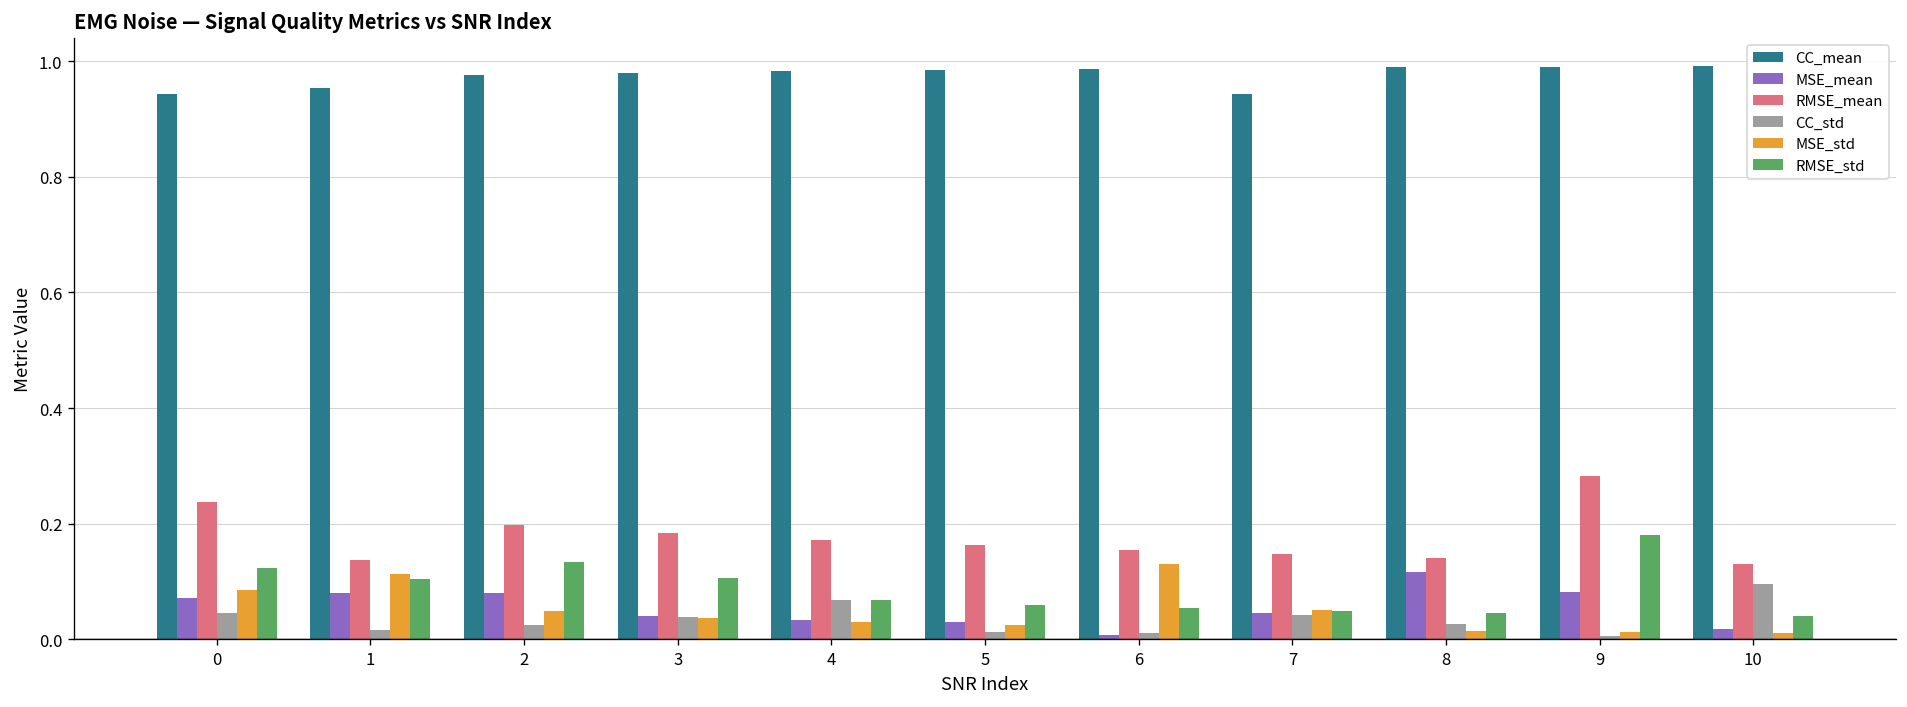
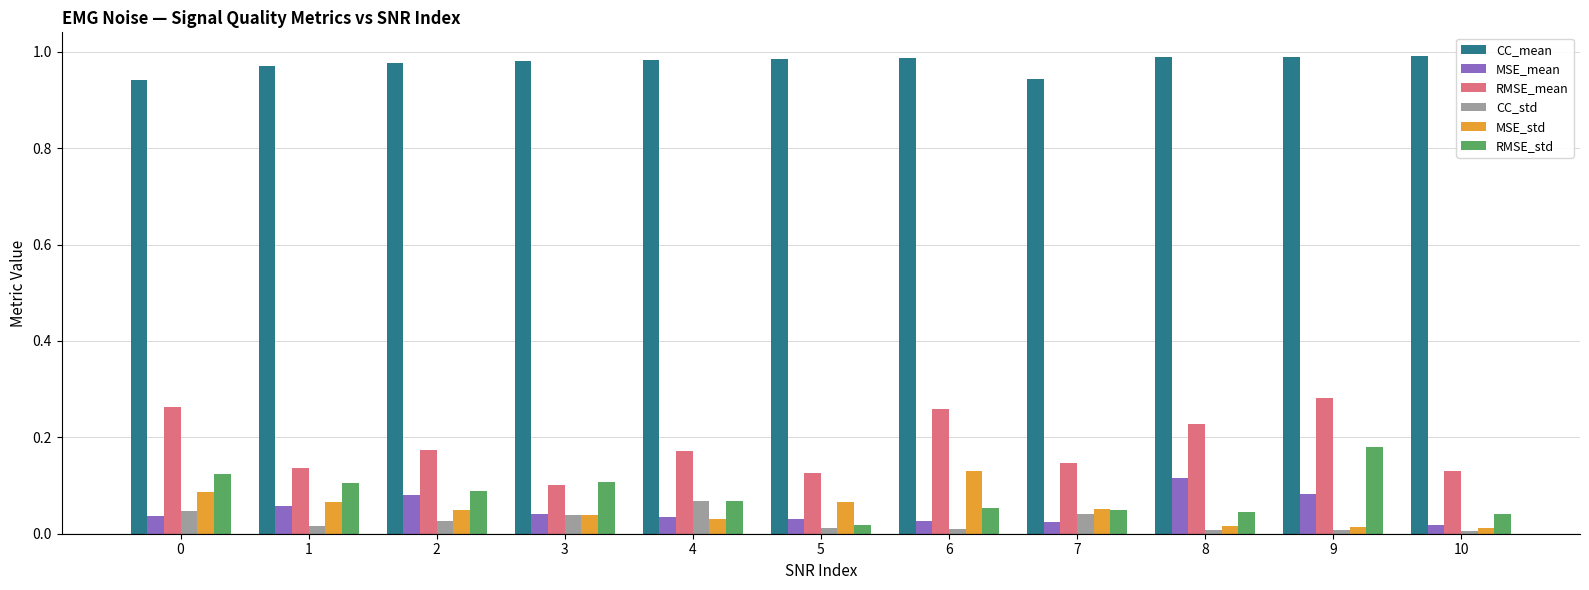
  {
    "CC_mean": {
      "0": 0.94,
-     "1": 0.95,
+     "1": 0.97,
      "2": 0.98,
      "3": 0.98,
      "4": 0.98,
      "5": 0.98,
      "6": 0.99,
      "7": 0.94,
      "8": 0.99,
      "9": 0.99,
      "10": 0.99
    },
    "MSE_mean": {
-     "0": 0.07,
-     "1": 0.08,
+     "0": 0.04,
+     "1": 0.06,
      "2": 0.08,
      "3": 0.04,
      "4": 0.03,
      "5": 0.03,
-     "6": 0.01,
-     "7": 0.04,
+     "6": 0.03,
+     "7": 0.02,
      "8": 0.12,
      "9": 0.08,
      "10": 0.02
    },
    "RMSE_mean": {
-     "0": 0.24,
+     "0": 0.26,
      "1": 0.14,
-     "2": 0.20,
-     "3": 0.18,
+     "2": 0.17,
+     "3": 0.10,
      "4": 0.17,
-     "5": 0.16,
-     "6": 0.15,
+     "5": 0.13,
+     "6": 0.26,
      "7": 0.15,
-     "8": 0.14,
+     "8": 0.23,
      "9": 0.28,
      "10": 0.13
    },
    "CC_std": {
      "0": 0.05,
      "1": 0.02,
      "2": 0.03,
      "3": 0.04,
      "4": 0.07,
      "5": 0.01,
      "6": 0.01,
      "7": 0.04,
-     "8": 0.03,
+     "8": 0.01,
      "9": 0.01,
-     "10": 0.10
+     "10": 0.01
    },
    "MSE_std": {
      "0": 0.09,
-     "1": 0.11,
+     "1": 0.07,
      "2": 0.05,
      "3": 0.04,
      "4": 0.03,
-     "5": 0.02,
+     "5": 0.06,
      "6": 0.13,
      "7": 0.05,
      "8": 0.02,
      "9": 0.01,
      "10": 0.01
    },
    "RMSE_std": {
      "0": 0.12,
      "1": 0.10,
-     "2": 0.13,
+     "2": 0.09,
      "3": 0.11,
      "4": 0.07,
-     "5": 0.06,
+     "5": 0.02,
      "6": 0.05,
      "7": 0.05,
      "8": 0.05,
      "9": 0.18,
      "10": 0.04
    }
  }
